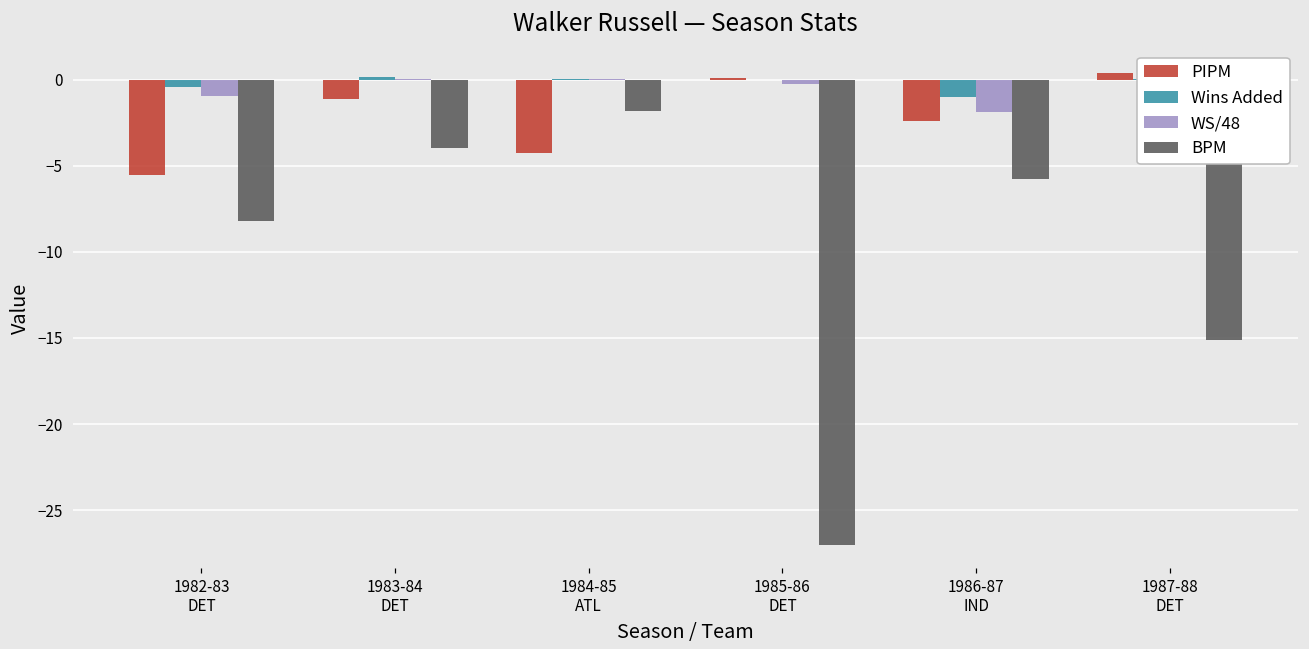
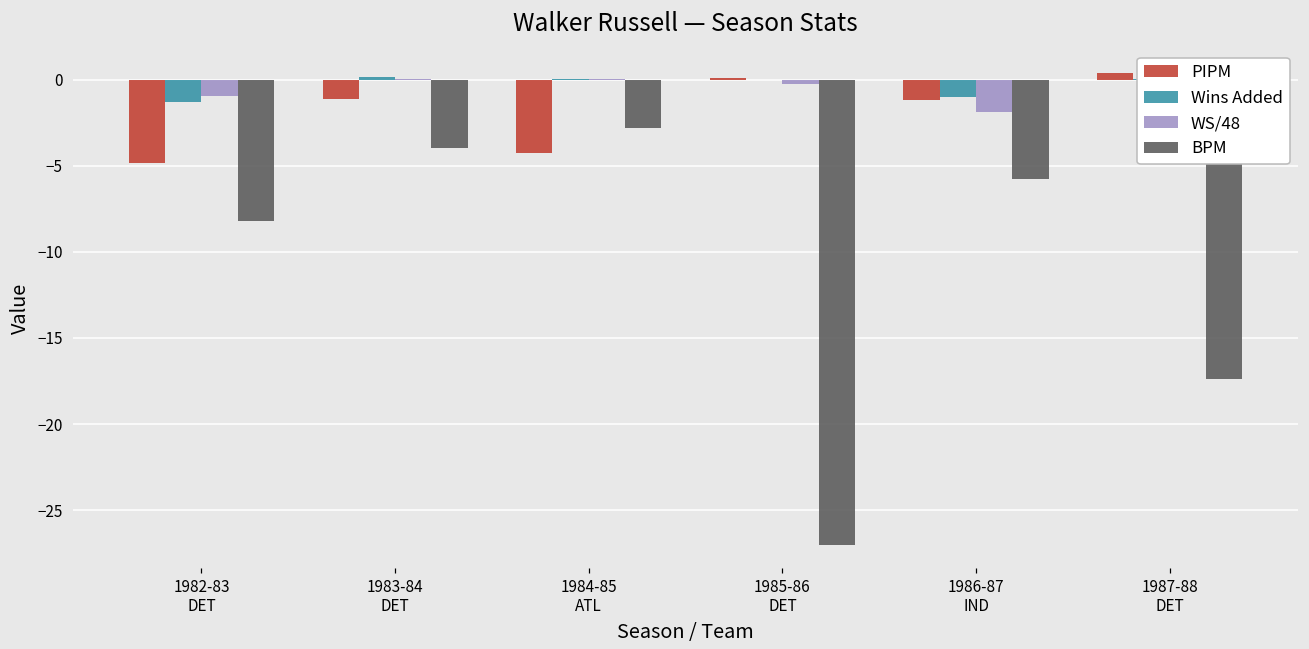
  {
    "PIPM": {
-     "1982-83 DET": -5.6,
+     "1982-83 DET": -4.9,
      "1983-84 DET": -1.1,
      "1984-85 ATL": -4.3,
-     "1986-87 IND": -2.4,
+     "1986-87 IND": -1.2,
      "1987-88 DET": 0.4
    },
    "Wins Added": {
-     "1982-83 DET": -0.4,
+     "1982-83 DET": -1.3,
      "1985-86 DET": 0.0,
      "1986-87 IND": -1.0
    },
    "WS/48": {
      "1982-83 DET": -0.9,
      "1985-86 DET": -0.3,
      "1986-87 IND": -1.9
    },
    "BPM": {
      "1982-83 DET": -8.2,
      "1983-84 DET": -4.0,
-     "1984-85 ATL": -1.8,
+     "1984-85 ATL": -2.8,
      "1985-86 DET": -27.0,
      "1986-87 IND": -5.8,
-     "1987-88 DET": -15.1
+     "1987-88 DET": -17.4
    }
  }
